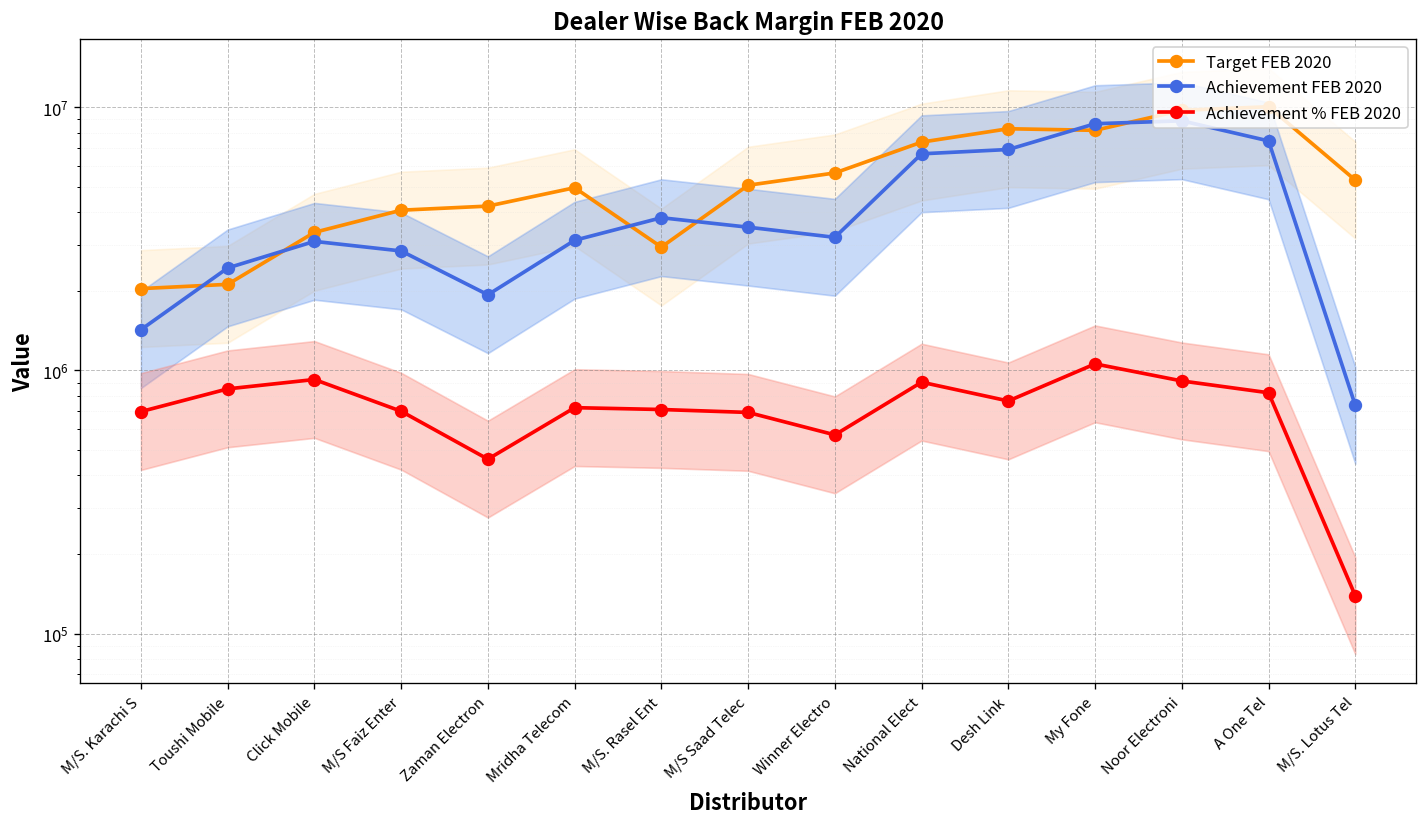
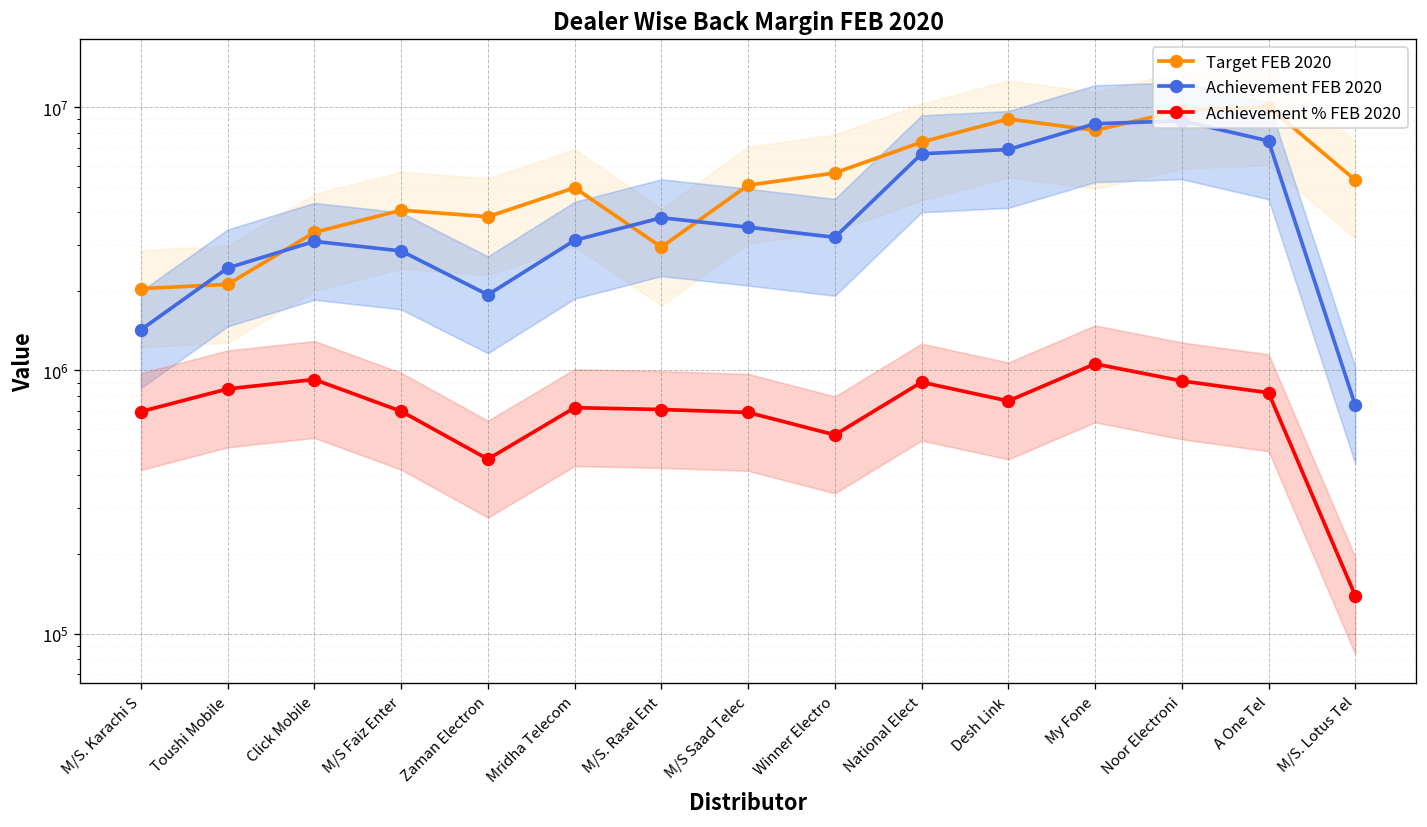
  {
    "Target FEB 2020": {
      "Toushi Mobile": 2100000,
      "Click Mobile": 3400000,
-     "Zaman Electron": 4200000,
+     "Zaman Electron": 3800000,
      "Mridha Telecom": 5000000,
      "M/S. Rasel Ent": 2900000,
      "M/S Saad Telec": 5100000,
      "Winner Electro": 5600000,
      "National Elect": 7400000,
-     "Desh Link": 8300000,
+     "Desh Link": 9000000,
      "My Fone": 8200000,
      "M/S. Lotus Tel": 5300000
    },
    "Achievement % FEB 2020": {
      "M/S. Karachi S": 700000,
      "Toushi Mobile": 850000,
      "Click Mobile": 920000,
      "M/S Faiz Enter": 700000,
      "Zaman Electron": 460000,
      "Mridha Telecom": 720000,
      "M/S. Rasel Ent": 710000,
      "M/S Saad Telec": 690000,
      "Winner Electro": 570000,
      "National Elect": 900000,
      "Desh Link": 770000,
      "My Fone": 1100000,
      "Noor Electroni": 910000,
      "A One Tel": 820000,
      "M/S. Lotus Tel": 140000
    }
  }
